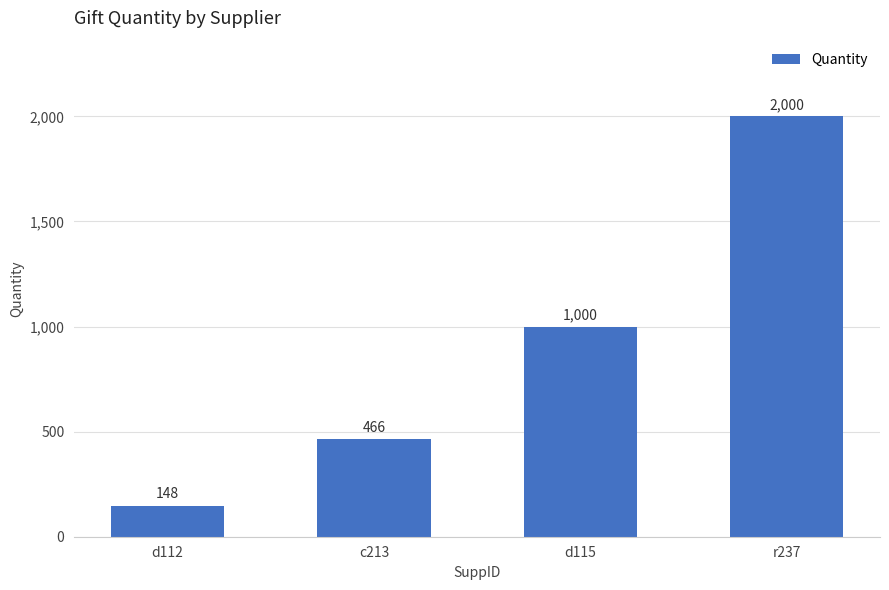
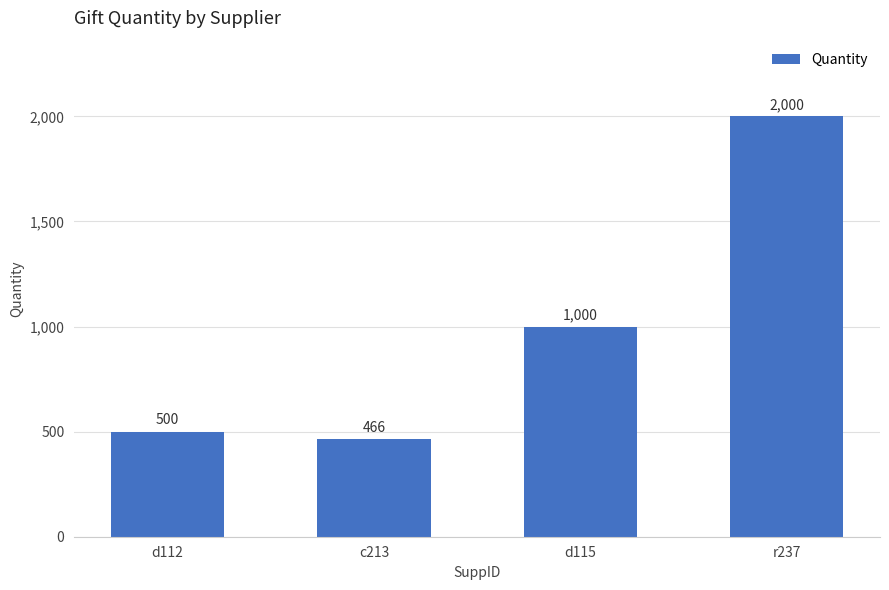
  {
-   "d112": "148",
+   "d112": "500",
    "c213": "466",
    "d115": "1,000",
    "r237": "2,000"
  }
